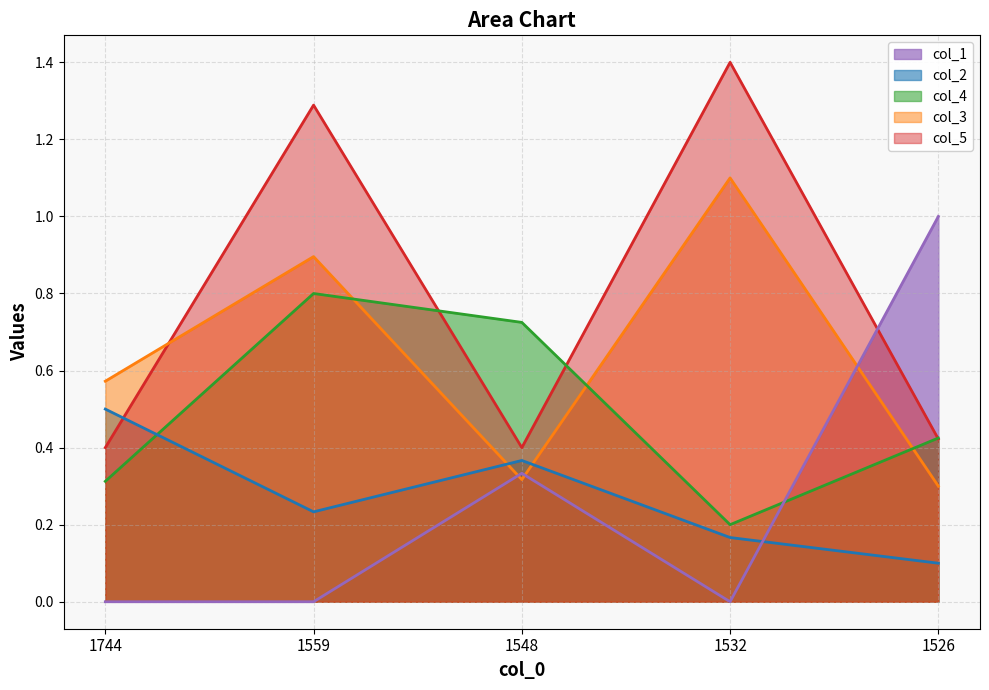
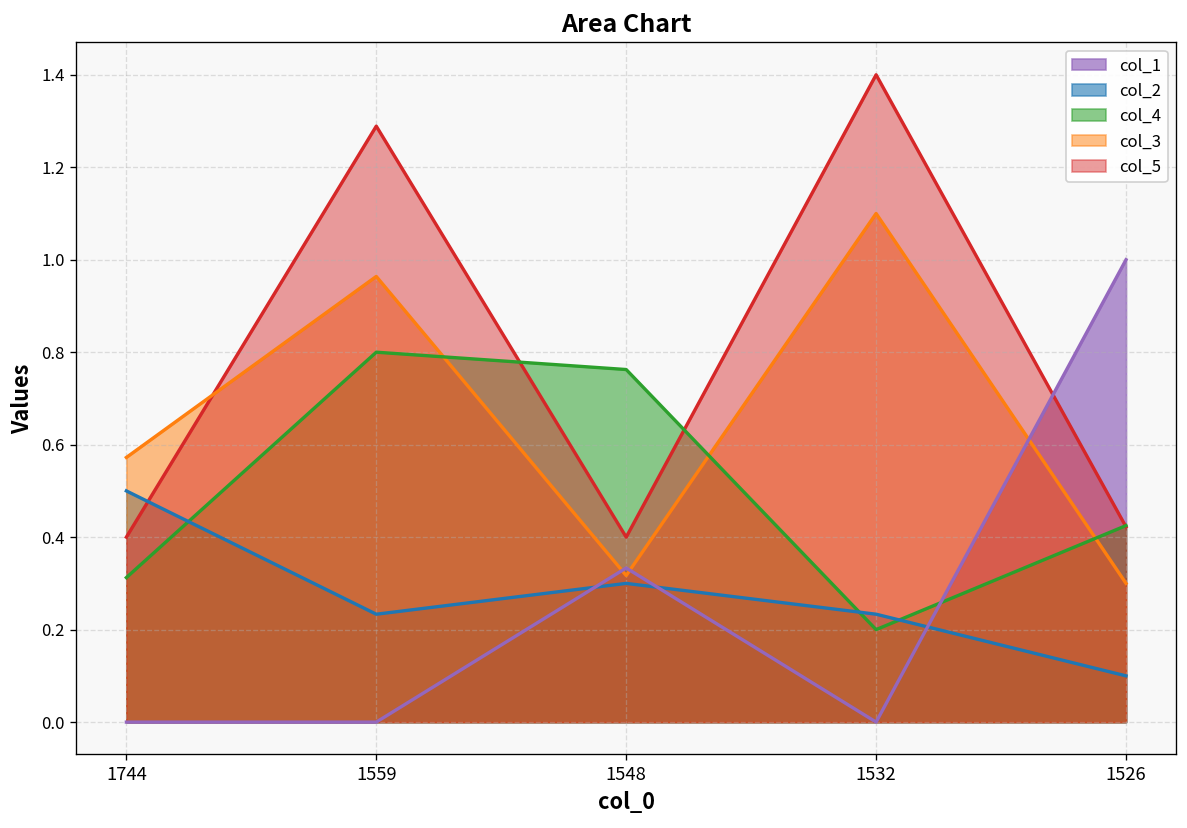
  {
    "col_1": {
      "1744": 0.00,
      "1559": 0.00,
      "1548": 0.33,
      "1532": 0.00,
      "1526": 1.00
    },
    "col_2": {
      "1744": 0.50,
      "1559": 0.23,
-     "1548": 0.37,
-     "1532": 0.17,
+     "1548": 0.30,
+     "1532": 0.23,
      "1526": 0.10
    },
    "col_4": {
      "1744": 0.31,
      "1559": 0.80,
-     "1548": 0.73,
+     "1548": 0.76,
      "1532": 0.20
    },
    "col_3": {
      "1744": 0.57,
-     "1559": 0.90,
+     "1559": 0.96,
      "1548": 0.32,
      "1532": 1.10,
      "1526": 0.30
    },
    "col_5": {
      "1744": 0.40,
      "1559": 1.29,
      "1548": 0.40,
      "1532": 1.40
    }
  }
